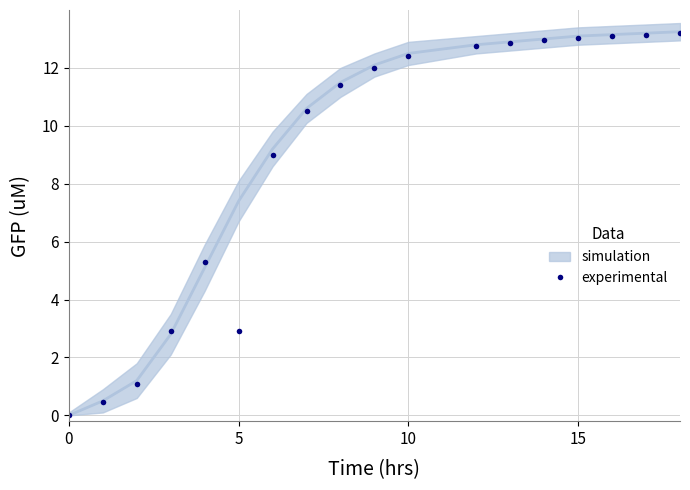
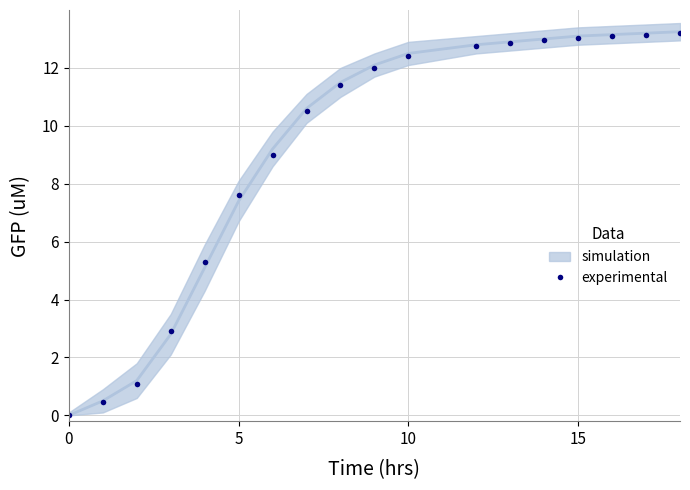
  {
    "experimental": {
-     "5": 2.9,
+     "5": 7.6,
      "10": 12.4
    }
  }
